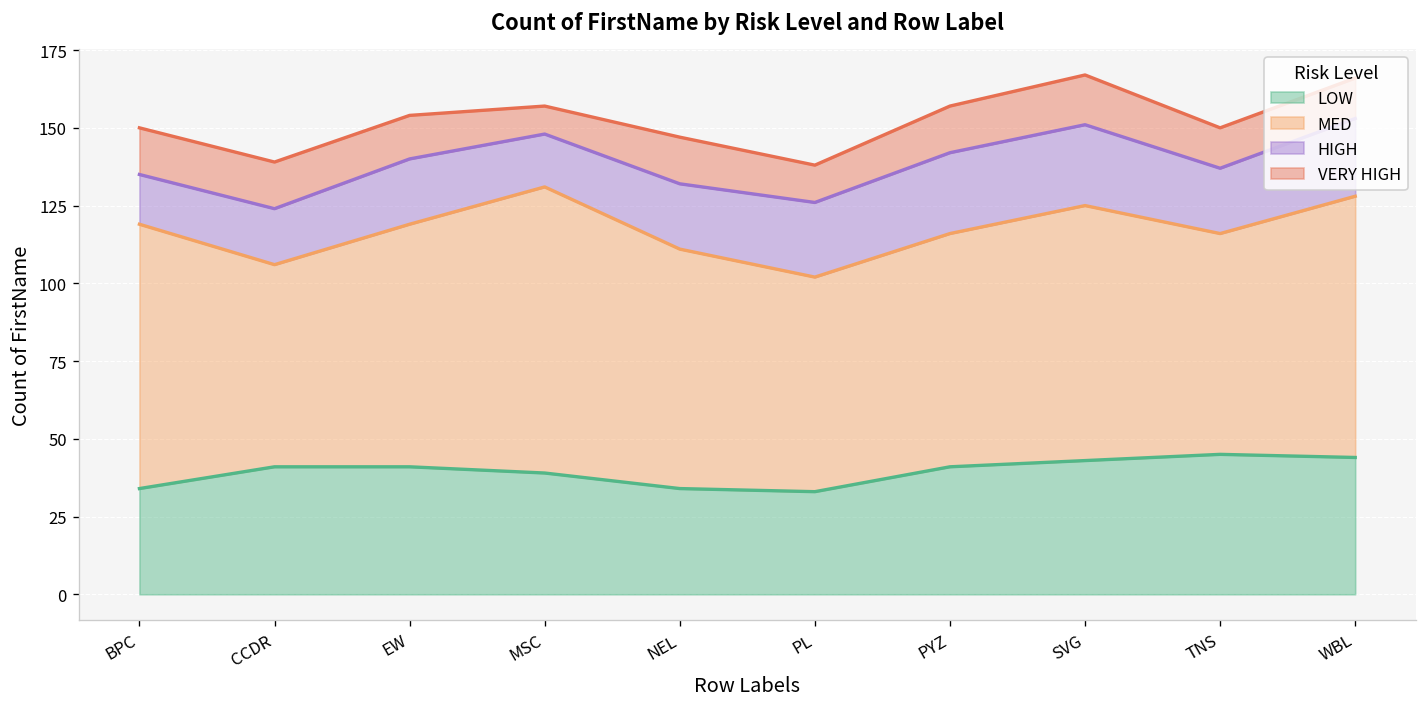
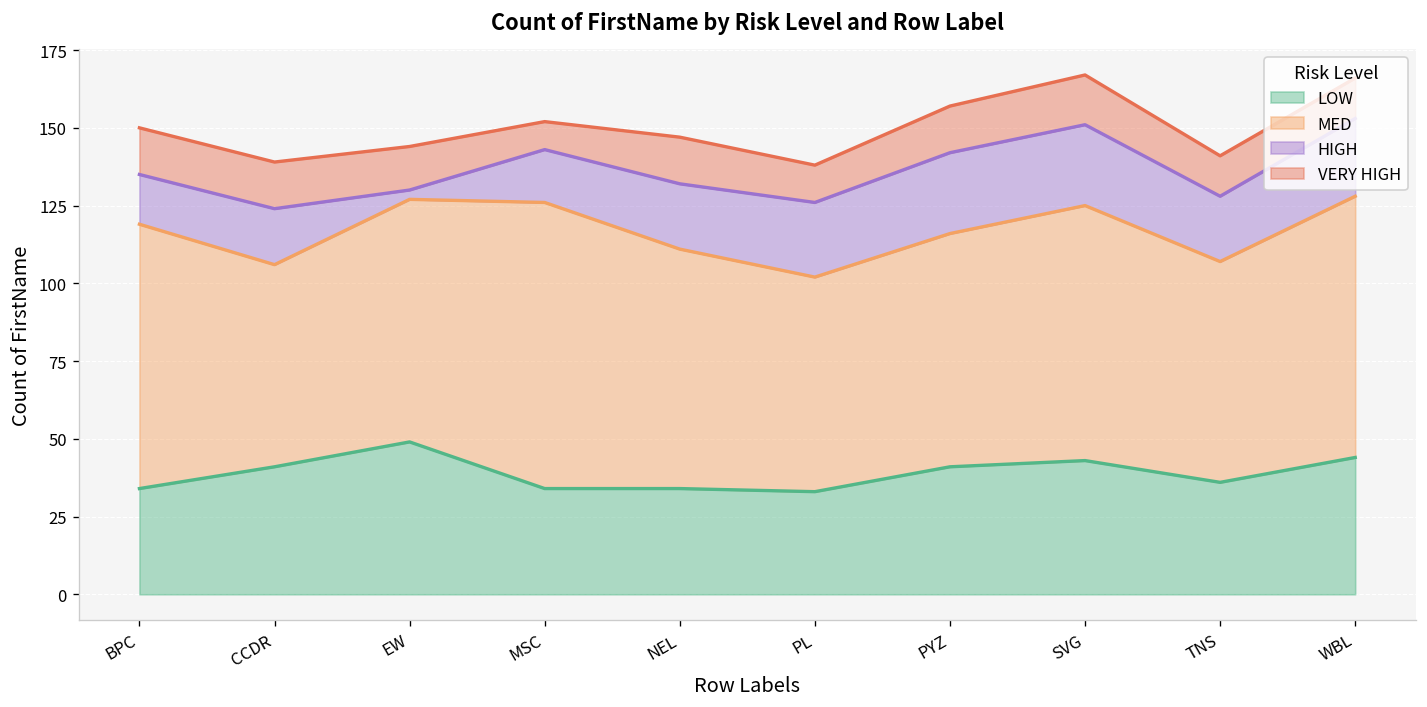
  {
    "LOW": {
      "BPC": 34,
      "CCDR": 41,
-     "EW": 41,
-     "MSC": 39,
+     "EW": 49,
+     "MSC": 34,
      "NEL": 34,
      "PL": 33,
      "PYZ": 41,
      "SVG": 43,
-     "TNS": 45,
+     "TNS": 36,
      "WBL": 44
    },
    "HIGH": {
      "BPC": 16,
      "CCDR": 18,
-     "EW": 21,
+     "EW": 3,
      "MSC": 17,
      "NEL": 21,
      "PL": 24,
      "PYZ": 26,
      "SVG": 26,
      "TNS": 21
    }
  }
